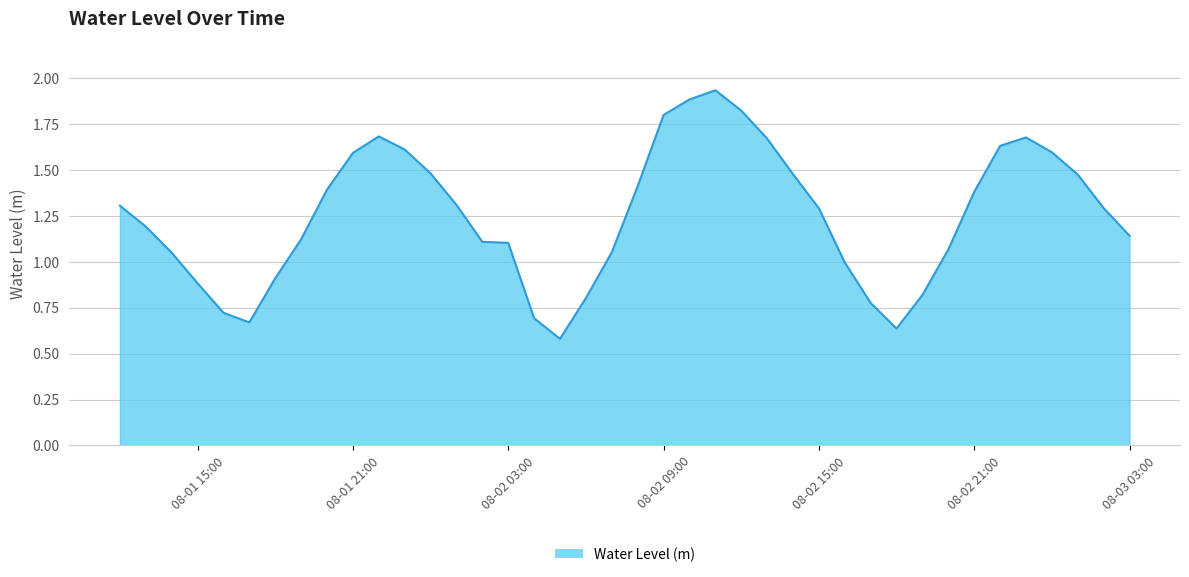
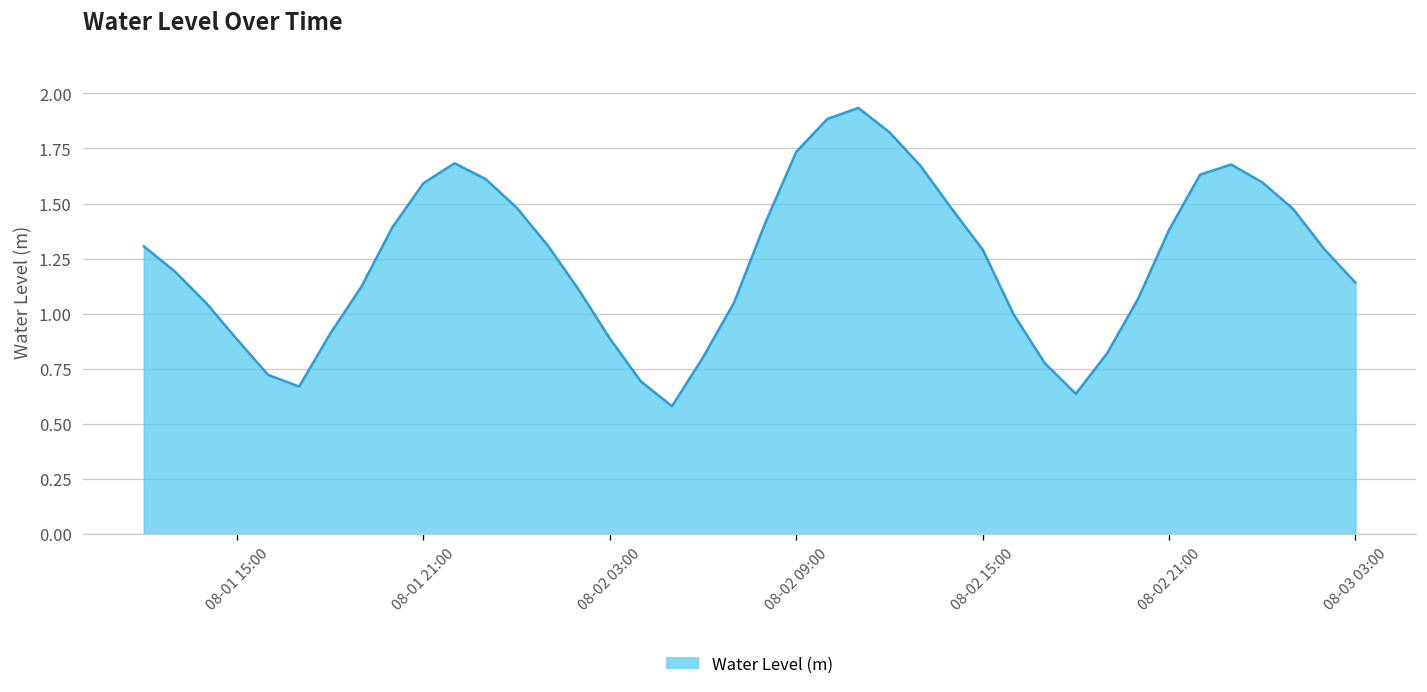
  {
    "08-01 15:00": 0.88,
    "08-01 21:00": 1.59,
-   "08-02 03:00": 1.10,
-   "08-02 09:00": 1.80,
+   "08-02 03:00": 0.89,
+   "08-02 09:00": 1.73,
    "08-02 15:00": 1.29,
    "08-02 21:00": 1.38,
    "08-03 03:00": 1.14
  }
